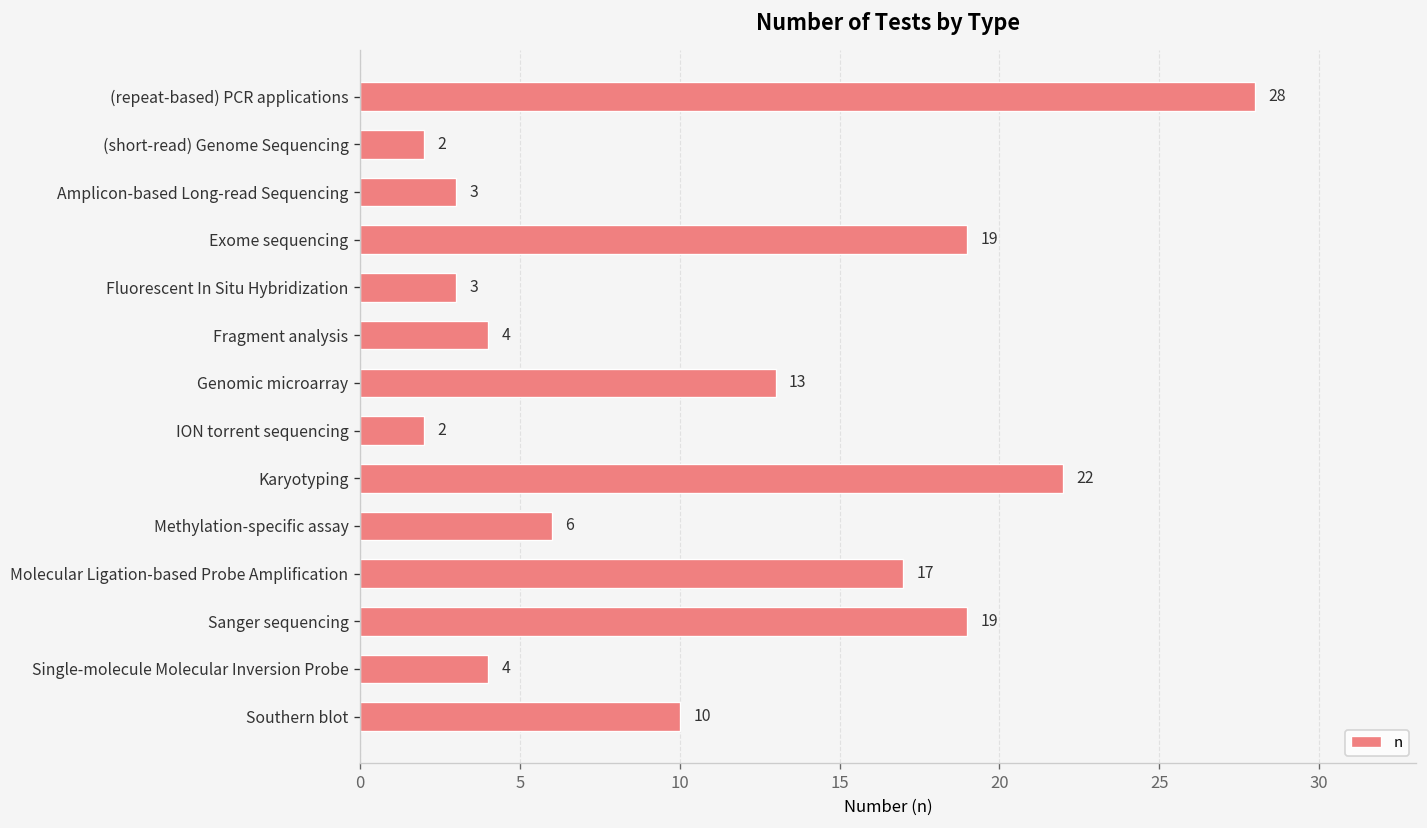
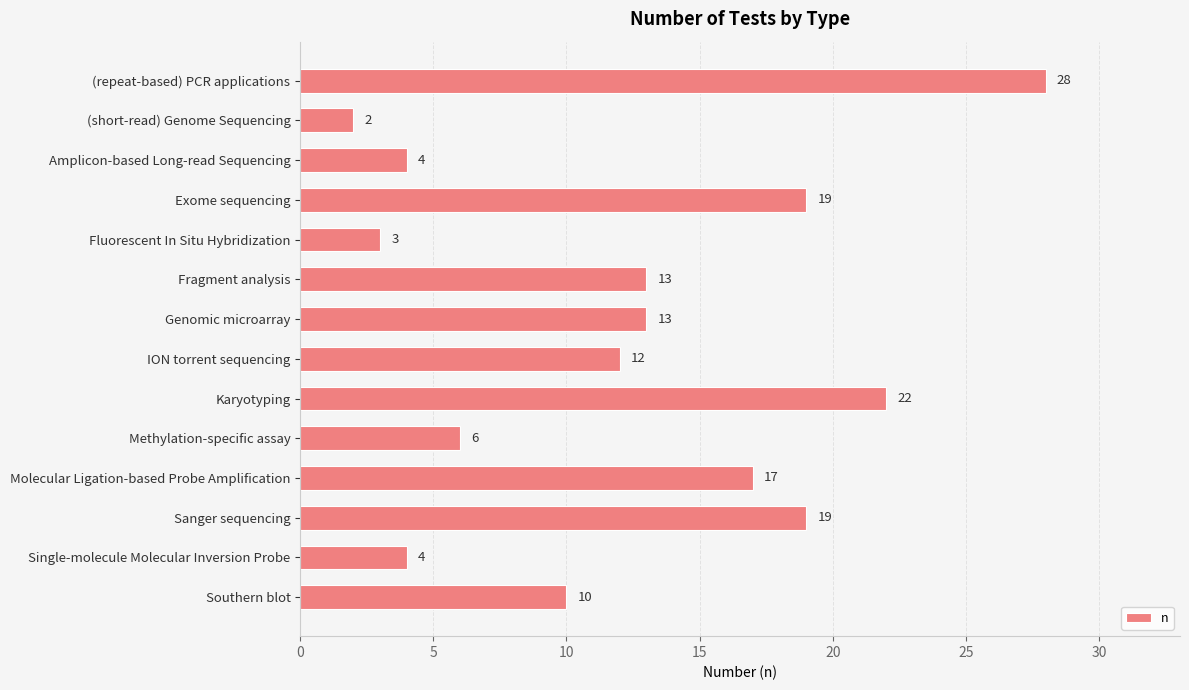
  {
    "(repeat-based) PCR applications": 28,
    "(short-read) Genome Sequencing": 2,
-   "Amplicon-based Long-read Sequencing": 3,
+   "Amplicon-based Long-read Sequencing": 4,
    "Exome sequencing": 19,
    "Fluorescent In Situ Hybridization": 3,
-   "Fragment analysis": 4,
+   "Fragment analysis": 13,
    "Genomic microarray": 13,
-   "ION torrent sequencing": 2,
+   "ION torrent sequencing": 12,
    "Karyotyping": 22,
    "Methylation-specific assay": 6,
    "Molecular Ligation-based Probe Amplification": 17,
    "Sanger sequencing": 19,
    "Single-molecule Molecular Inversion Probe": 4,
    "Southern blot": 10
  }
